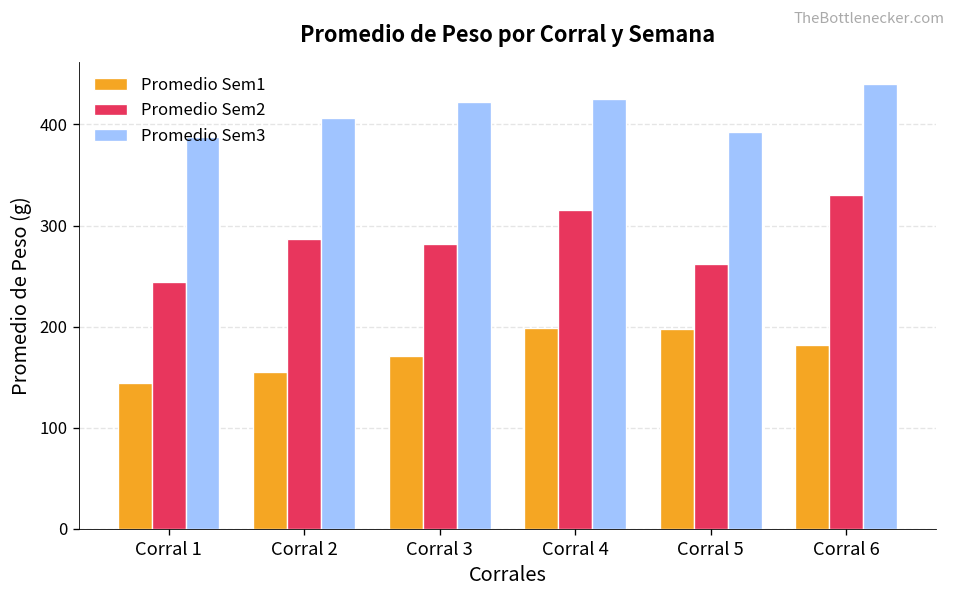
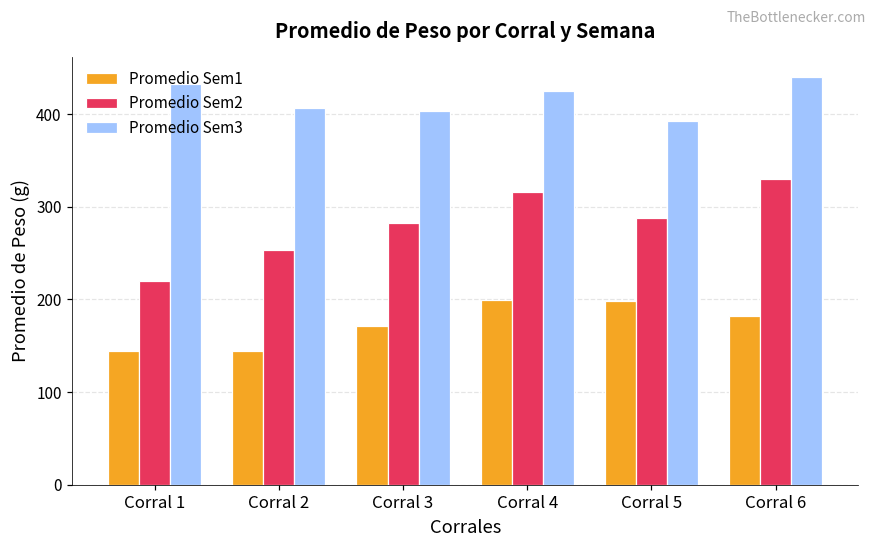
  {
    "Promedio Sem1": {
      "Corral 1": 140,
-     "Corral 2": 160,
+     "Corral 2": 140,
      "Corral 3": 170,
      "Corral 4": 200,
      "Corral 5": 200,
      "Corral 6": 180
    },
    "Promedio Sem2": {
-     "Corral 1": 240,
-     "Corral 2": 290,
+     "Corral 1": 220,
+     "Corral 2": 250,
      "Corral 3": 280,
      "Corral 4": 320,
-     "Corral 5": 260,
+     "Corral 5": 290,
      "Corral 6": 330
    },
    "Promedio Sem3": {
-     "Corral 1": 390,
+     "Corral 1": 430,
      "Corral 2": 410,
-     "Corral 3": 420,
+     "Corral 3": 400,
      "Corral 4": 430,
      "Corral 5": 390,
      "Corral 6": 440
    }
  }
